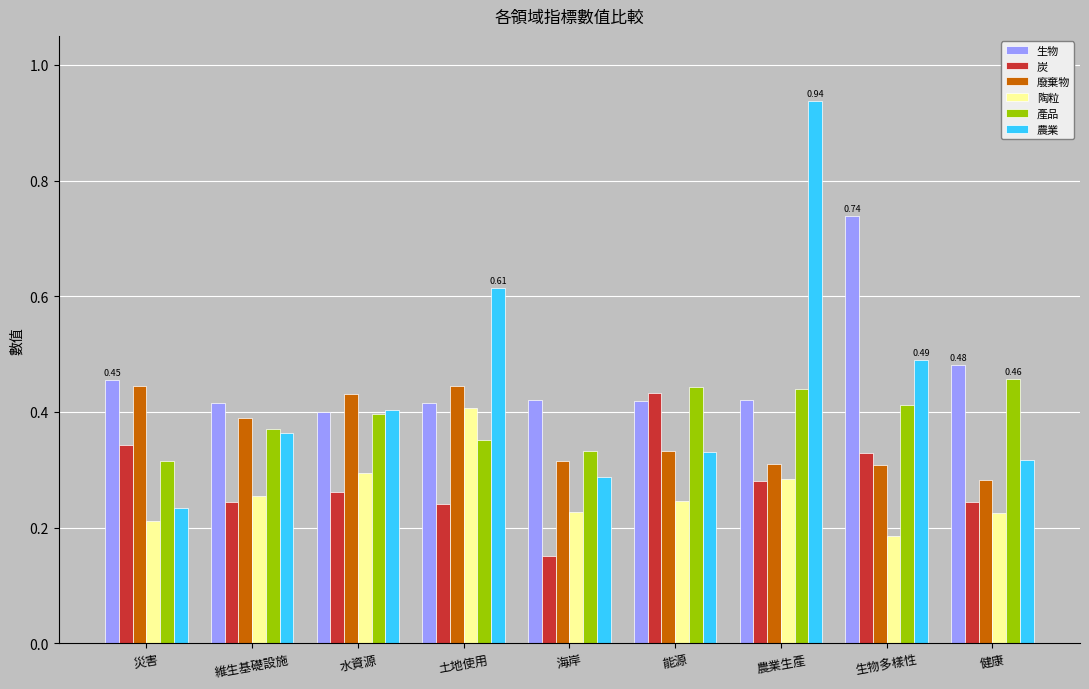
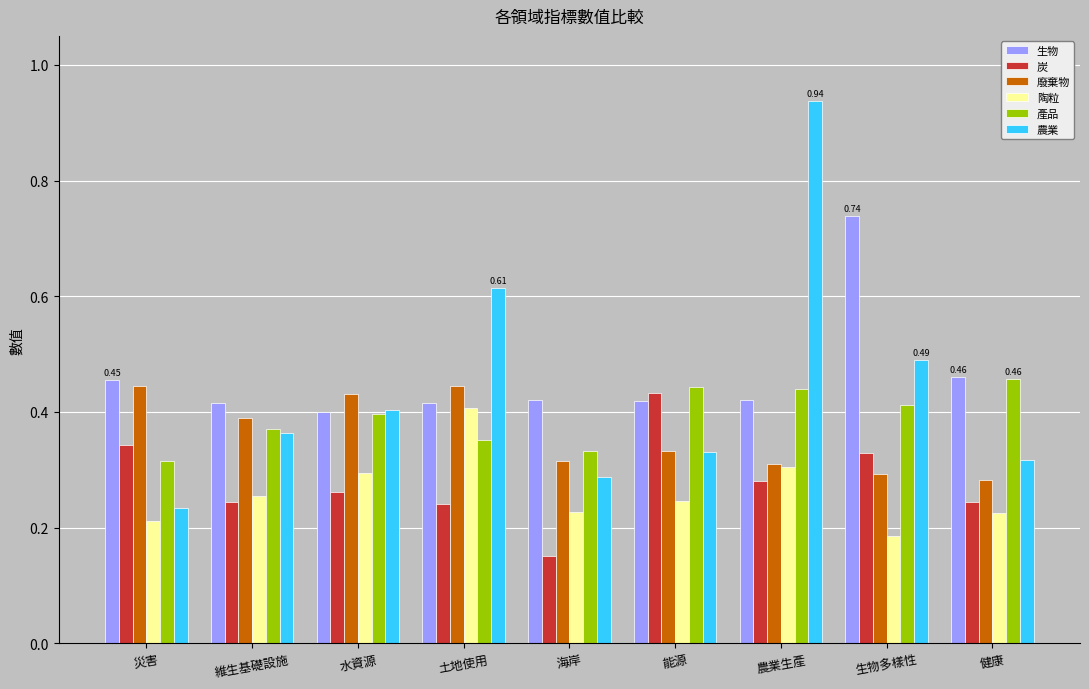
  {
    "生物": {
      "災害": 0.45,
      "生物多樣性": 0.74,
-     "健康": 0.48
+     "健康": 0.46
    },
    "炭": {
      "災害": 0.34,
      "維生基礎設施": 0.24,
      "水資源": 0.26,
      "土地使用": 0.24,
      "海岸": 0.15,
      "能源": 0.43,
      "農業生產": 0.28,
      "生物多樣性": 0.33,
      "健康": 0.24
    },
    "廢棄物": {
      "維生基礎設施": 0.39,
      "水資源": 0.43,
      "土地使用": 0.45,
      "海岸": 0.32,
      "能源": 0.33,
      "農業生產": 0.31,
-     "生物多樣性": 0.31,
+     "生物多樣性": 0.29,
      "健康": 0.28
    },
    "陶粒": {
      "災害": 0.21,
      "維生基礎設施": 0.26,
      "水資源": 0.30,
      "土地使用": 0.41,
      "海岸": 0.23,
      "能源": 0.25,
-     "農業生產": 0.28,
+     "農業生產": 0.30,
      "生物多樣性": 0.19,
      "健康": 0.23
    },
    "產品": {
      "健康": 0.46
    },
    "農業": {
      "土地使用": 0.61,
      "農業生產": 0.94,
      "生物多樣性": 0.49
    }
  }
